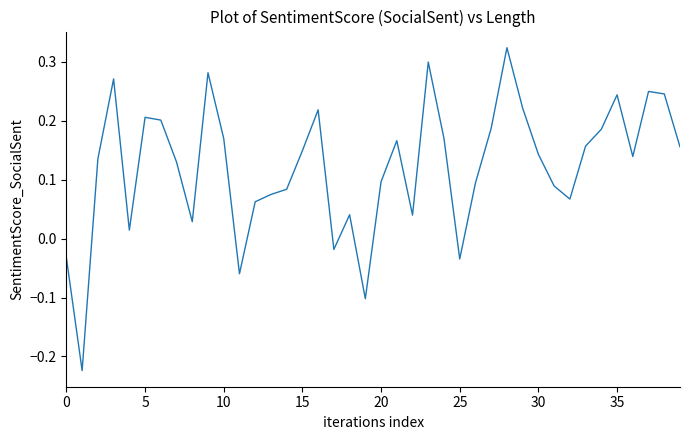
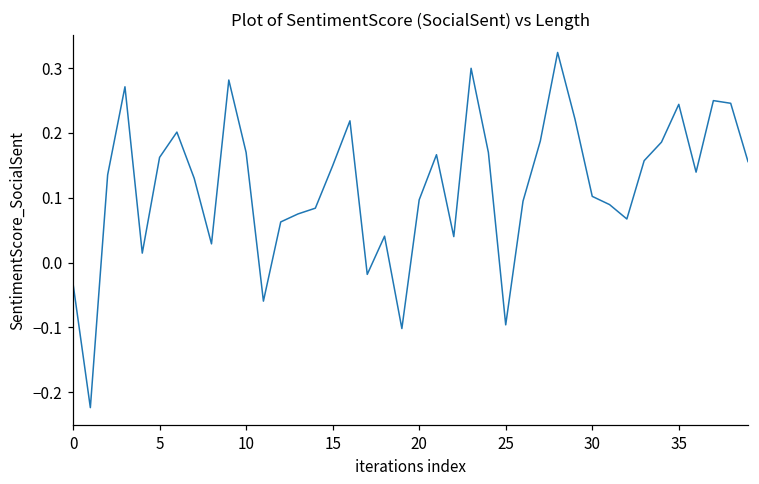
  {
    "0": -0.03,
-   "5": 0.21,
+   "5": 0.16,
    "10": 0.17,
    "15": 0.15,
    "20": 0.10,
-   "25": -0.03,
-   "30": 0.14,
+   "25": -0.10,
+   "30": 0.10,
    "35": 0.24
  }
